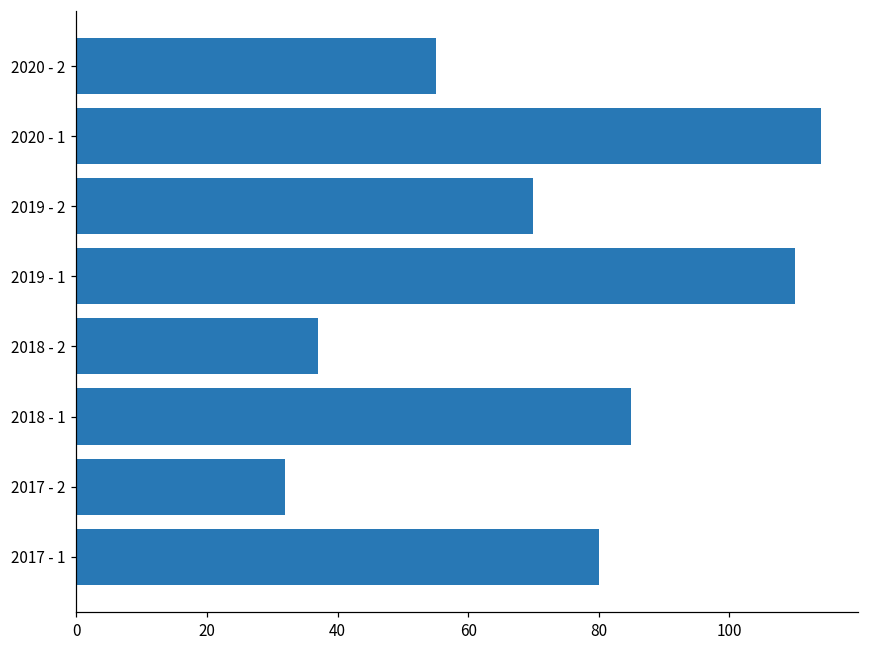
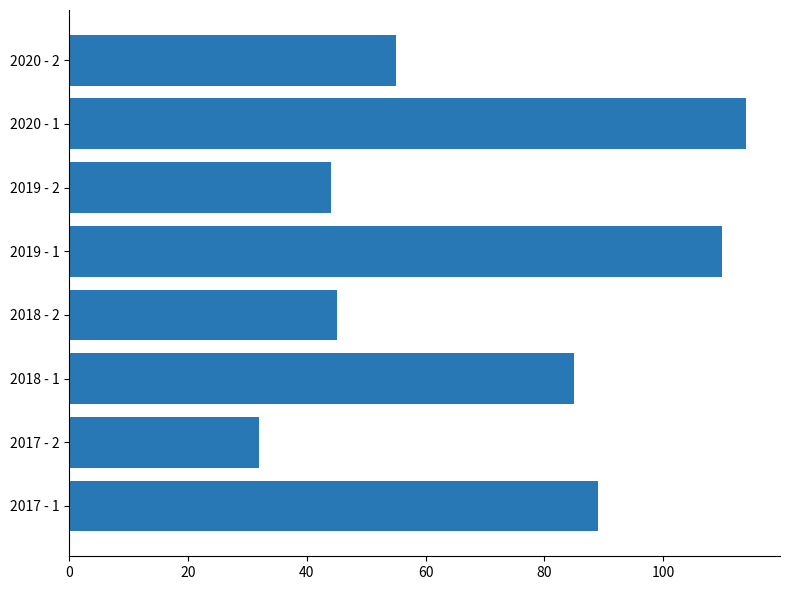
  {
    "2020 - 2": 55,
    "2020 - 1": 114,
-   "2019 - 2": 70,
+   "2019 - 2": 44,
    "2019 - 1": 110,
-   "2018 - 2": 37,
+   "2018 - 2": 45,
    "2018 - 1": 85,
    "2017 - 2": 32,
-   "2017 - 1": 80
+   "2017 - 1": 89
  }
